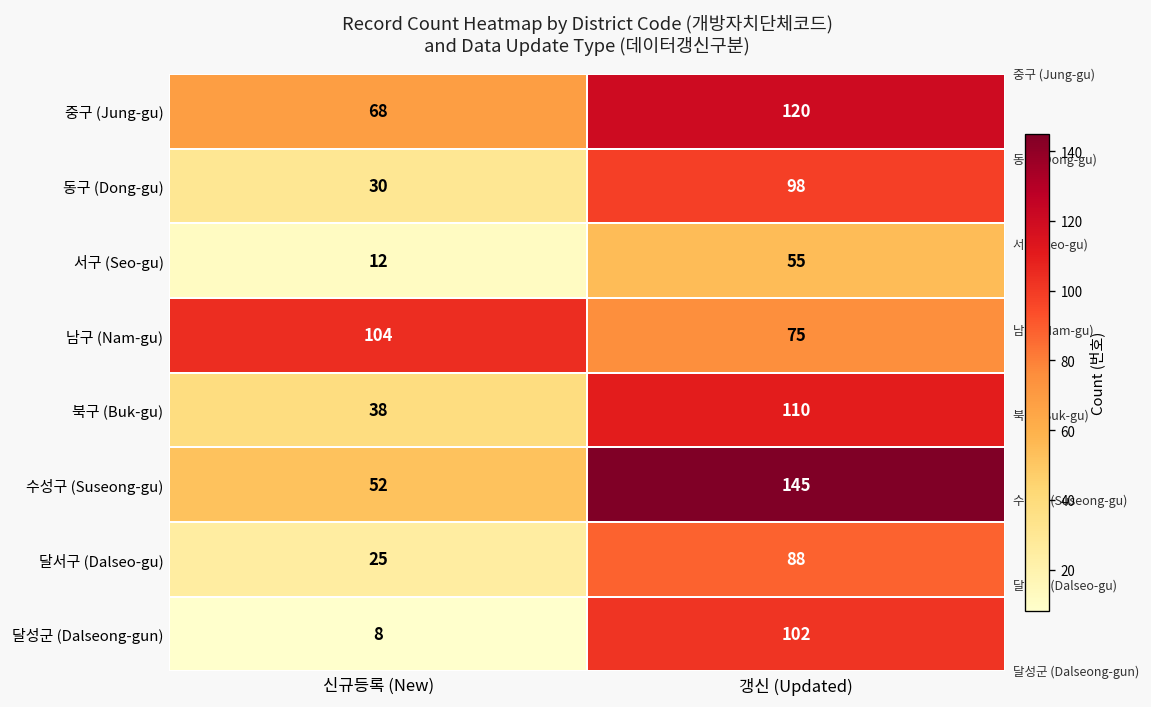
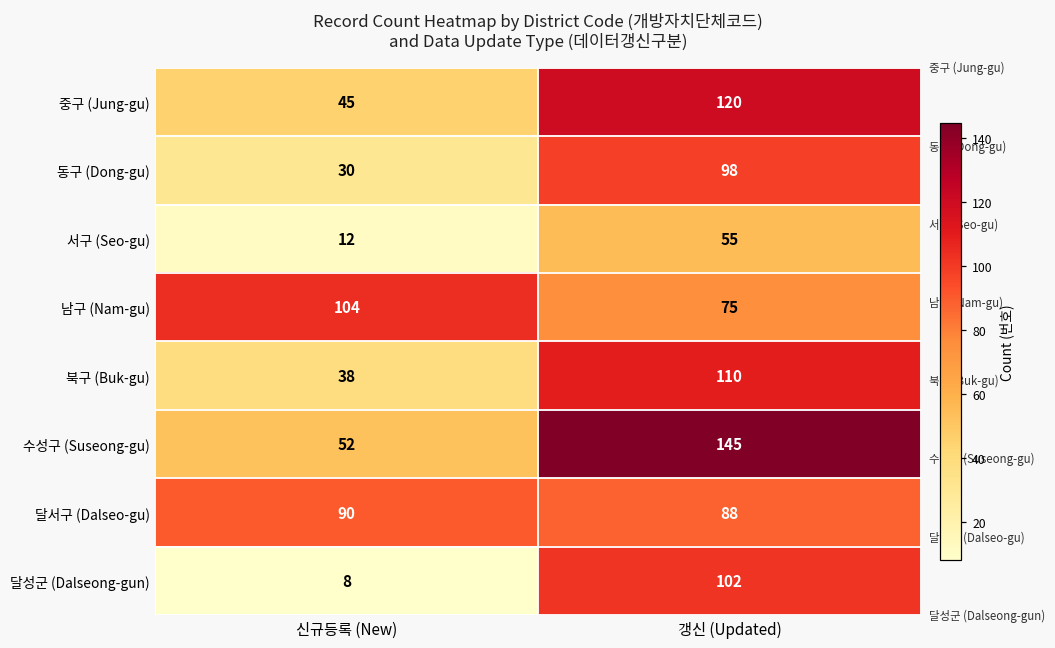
  {
    "중구 (Jung-gu)": {
-     "신규등록 (New)": 68,
+     "신규등록 (New)": 45,
      "갱신 (Updated)": 120
    },
    "동구 (Dong-gu)": {
      "신규등록 (New)": 30,
      "갱신 (Updated)": 98
    },
    "서구 (Seo-gu)": {
      "신규등록 (New)": 12,
      "갱신 (Updated)": 55
    },
    "남구 (Nam-gu)": {
      "신규등록 (New)": 104,
      "갱신 (Updated)": 75
    },
    "북구 (Buk-gu)": {
      "신규등록 (New)": 38,
      "갱신 (Updated)": 110
    },
    "수성구 (Suseong-gu)": {
      "신규등록 (New)": 52,
      "갱신 (Updated)": 145
    },
    "달서구 (Dalseo-gu)": {
-     "신규등록 (New)": 25,
+     "신규등록 (New)": 90,
      "갱신 (Updated)": 88
    },
    "달성군 (Dalseong-gun)": {
      "신규등록 (New)": 8,
      "갱신 (Updated)": 102
    }
  }
